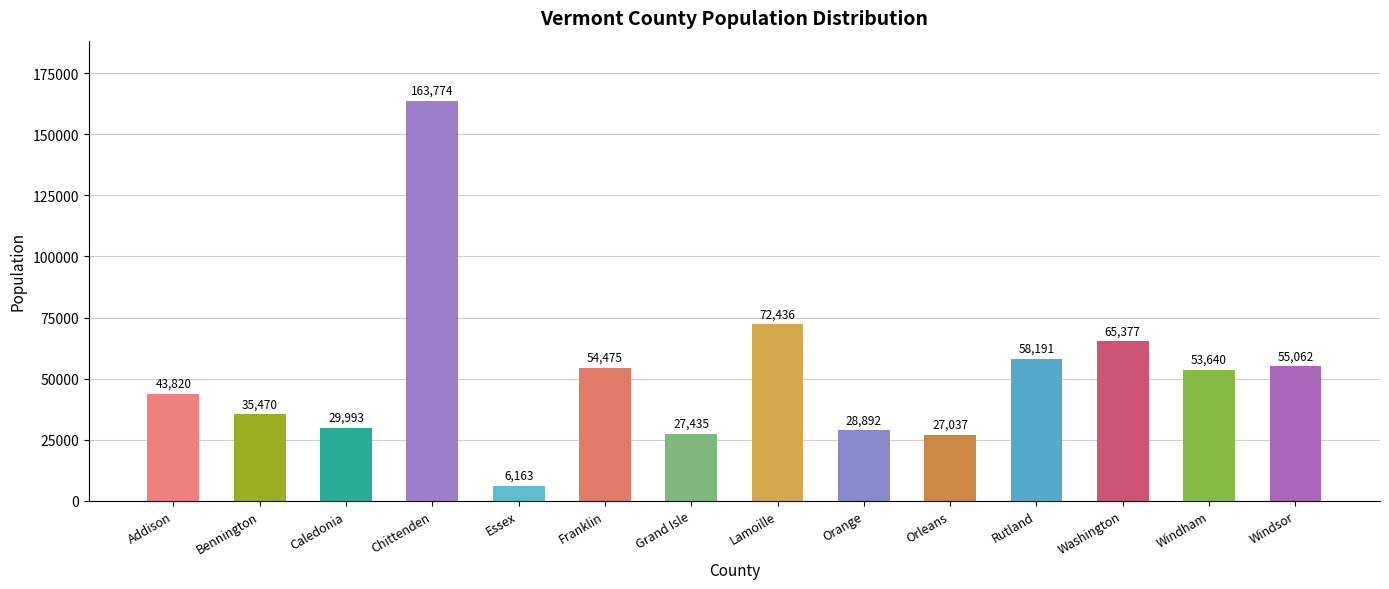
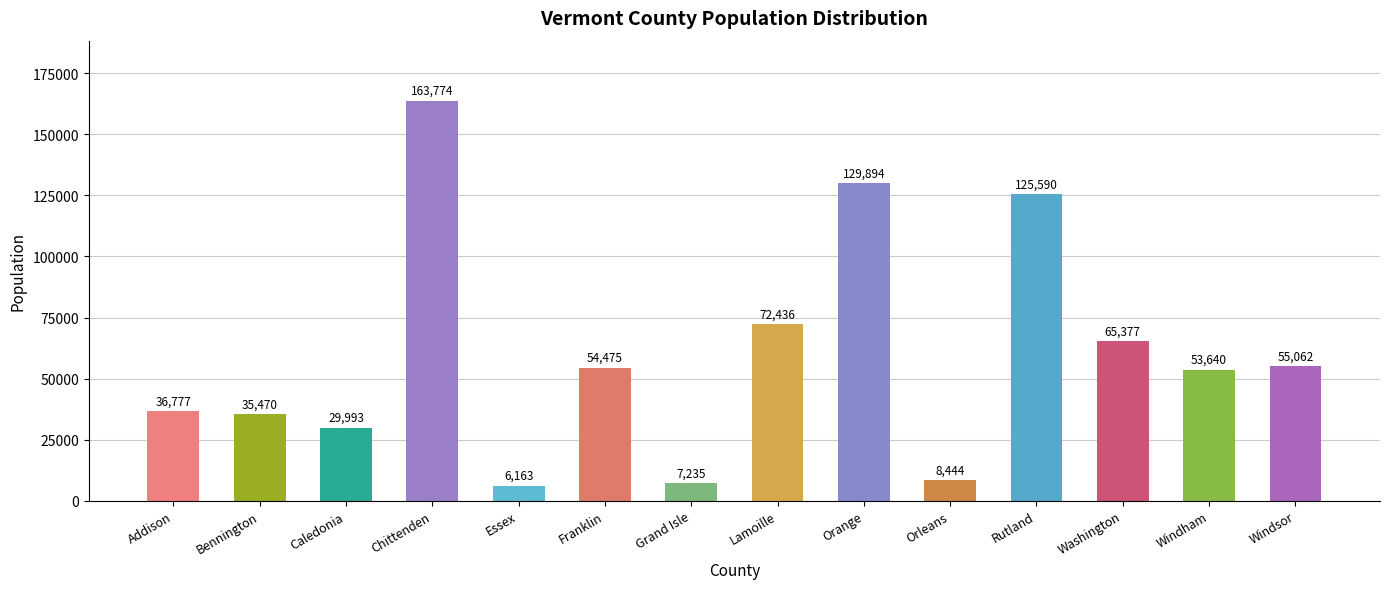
  {
-   "Addison": "43,820",
+   "Addison": "36,777",
    "Bennington": "35,470",
    "Caledonia": "29,993",
    "Chittenden": "163,774",
    "Essex": "6,163",
    "Franklin": "54,475",
-   "Grand Isle": "27,435",
+   "Grand Isle": "7,235",
    "Lamoille": "72,436",
-   "Orange": "28,892",
-   "Orleans": "27,037",
-   "Rutland": "58,191",
+   "Orange": "129,894",
+   "Orleans": "8,444",
+   "Rutland": "125,590",
    "Washington": "65,377",
    "Windham": "53,640",
    "Windsor": "55,062"
  }
